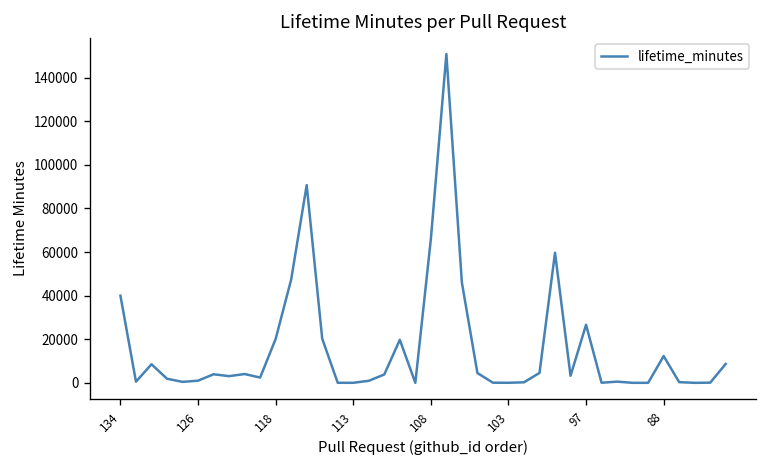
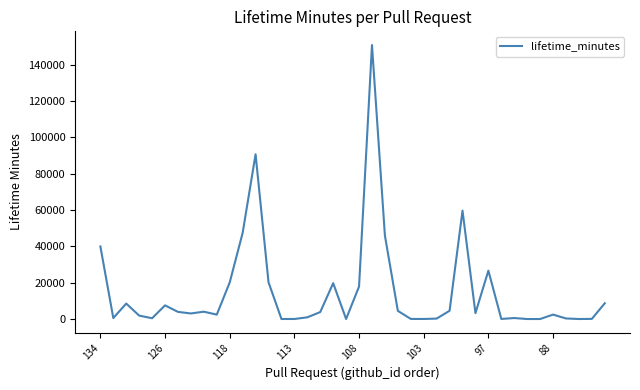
  {
    "134": 40000,
-   "126": 1000,
+   "126": 8000,
    "118": 20000,
    "113": 0,
-   "108": 66000,
+   "108": 18000,
    "103": 0,
    "97": 27000,
-   "88": 12000
+   "88": 2000
  }
